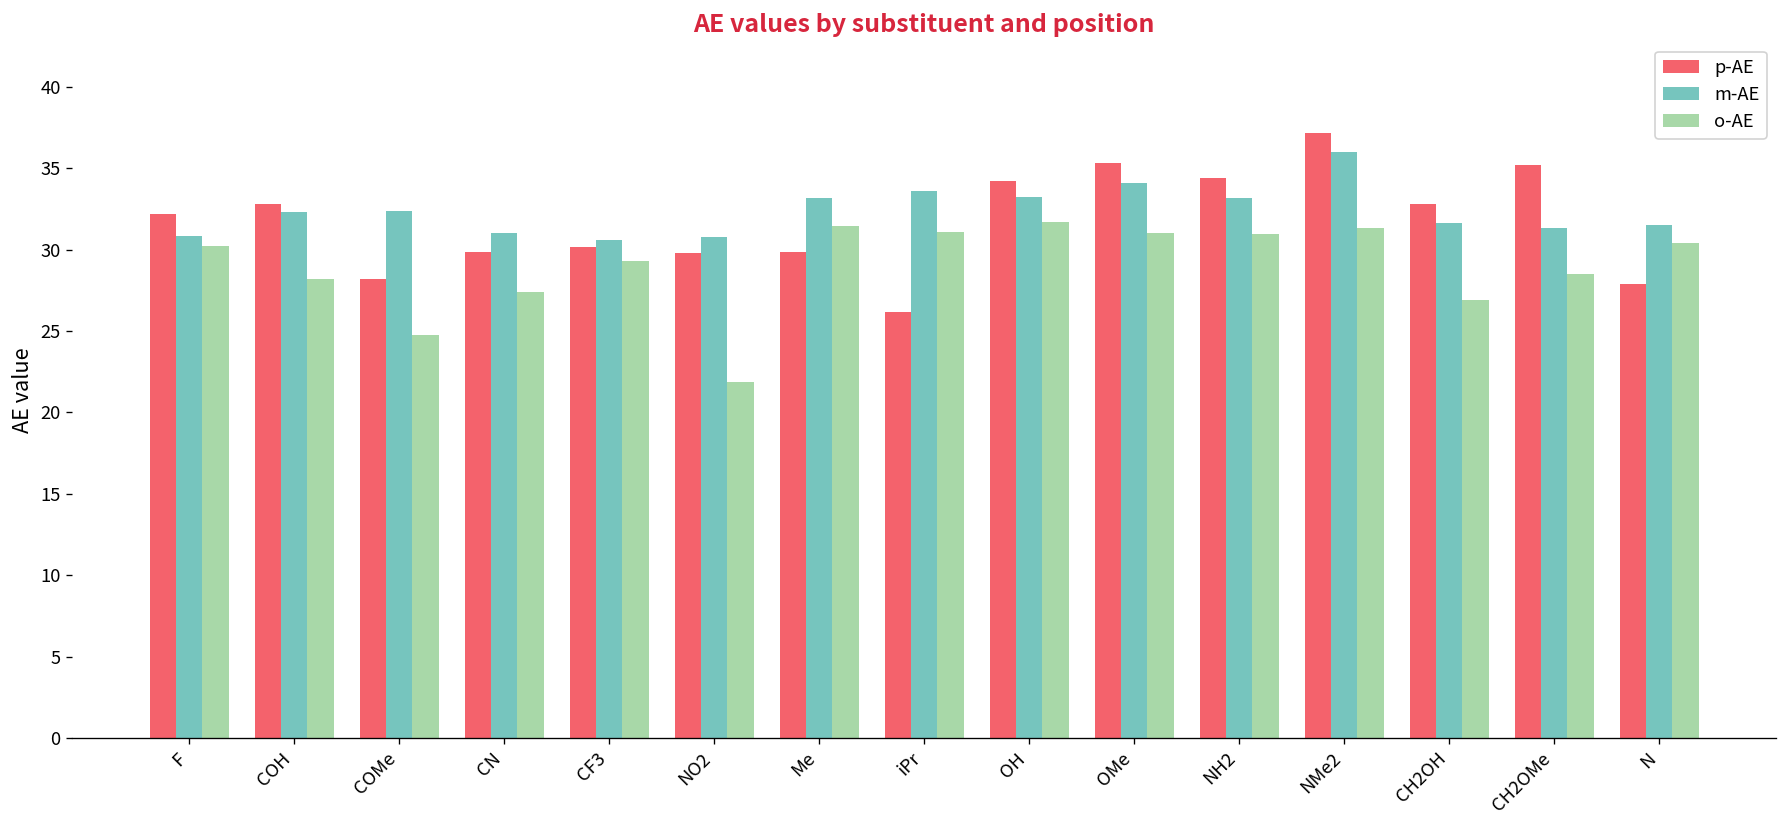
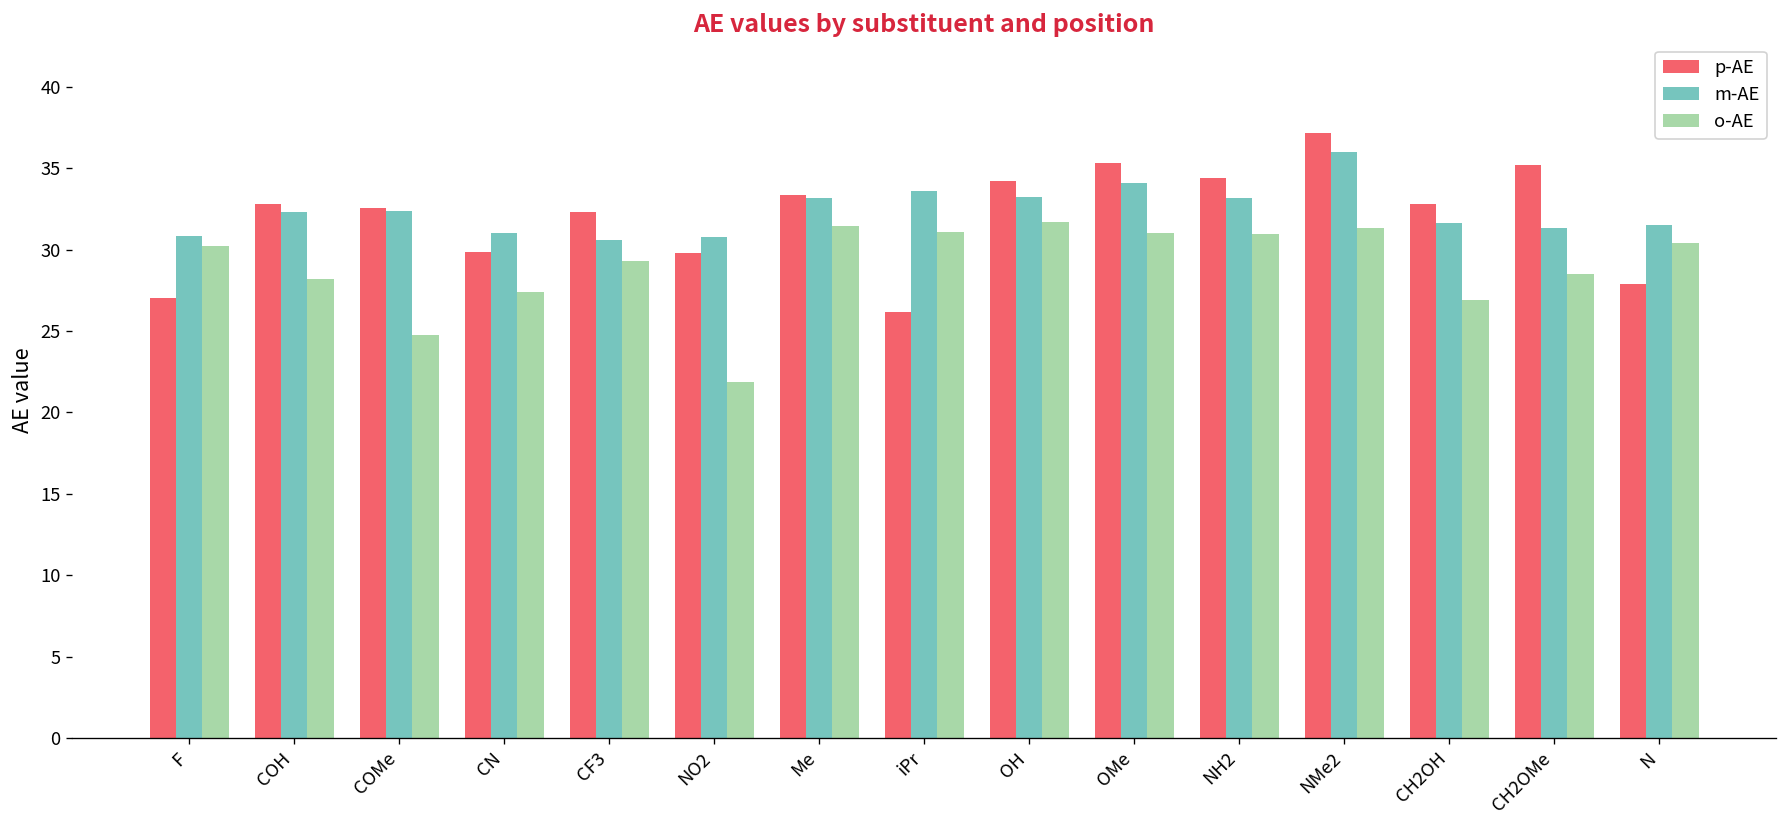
  {
    "p-AE": {
-     "F": 32.2,
+     "F": 27.0,
      "COH": 32.8,
-     "COMe": 28.2,
+     "COMe": 32.6,
      "CN": 29.8,
-     "CF3": 30.2,
+     "CF3": 32.3,
      "NO2": 29.8,
-     "Me": 29.8,
+     "Me": 33.3,
      "iPr": 26.1,
      "OH": 34.2,
      "OMe": 35.3,
      "NH2": 34.4,
      "NMe2": 37.2,
      "CH2OH": 32.8,
      "CH2OMe": 35.2,
      "N": 27.9
    }
  }
